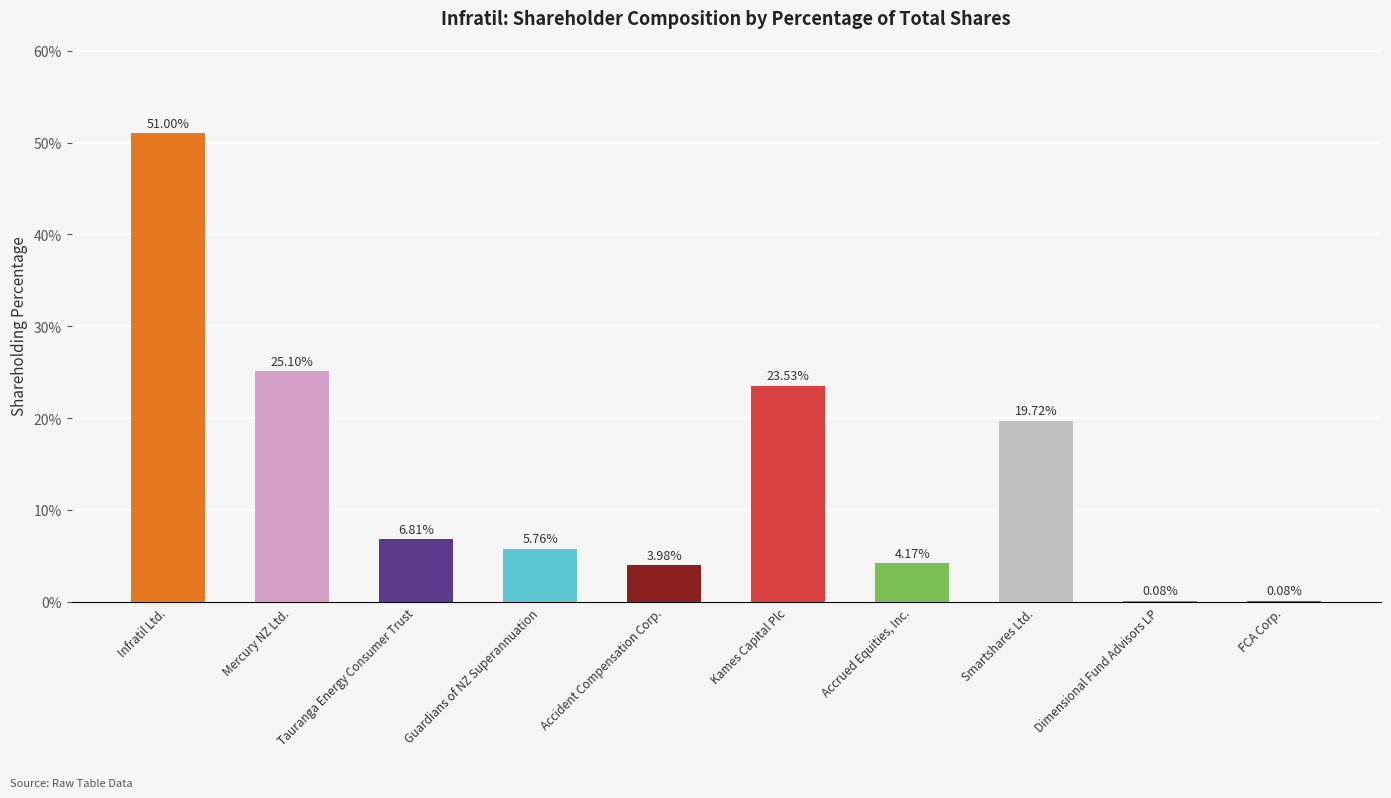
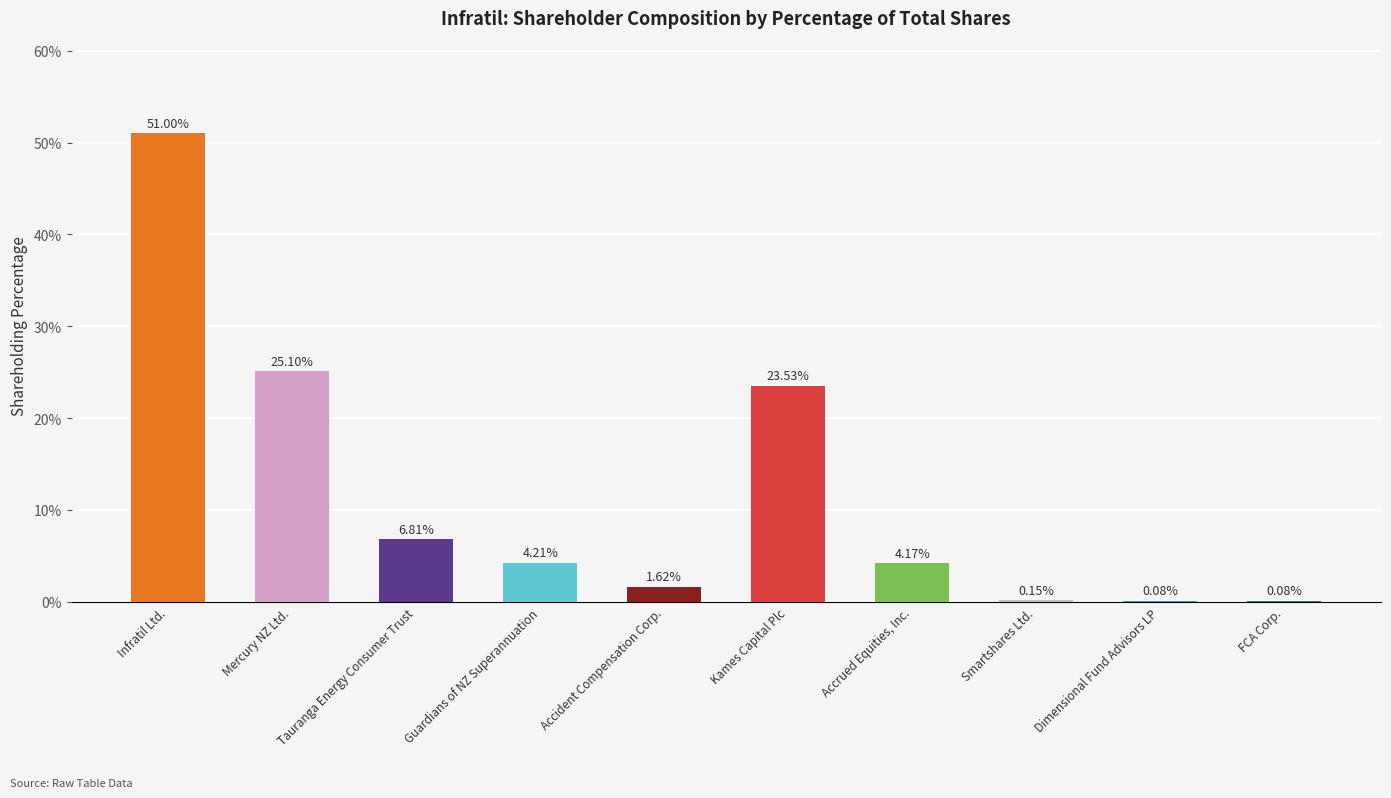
  {
    "Infratil Ltd.": "51.00%",
    "Mercury NZ Ltd.": "25.10%",
    "Tauranga Energy Consumer Trust": "6.81%",
-   "Guardians of NZ Superannuation": "5.76%",
-   "Accident Compensation Corp.": "3.98%",
+   "Guardians of NZ Superannuation": "4.21%",
+   "Accident Compensation Corp.": "1.62%",
    "Kames Capital Plc": "23.53%",
    "Accrued Equities, Inc.": "4.17%",
-   "Smartshares Ltd.": "19.72%",
+   "Smartshares Ltd.": "0.15%",
    "Dimensional Fund Advisors LP": "0.08%",
    "FCA Corp.": "0.08%"
  }
